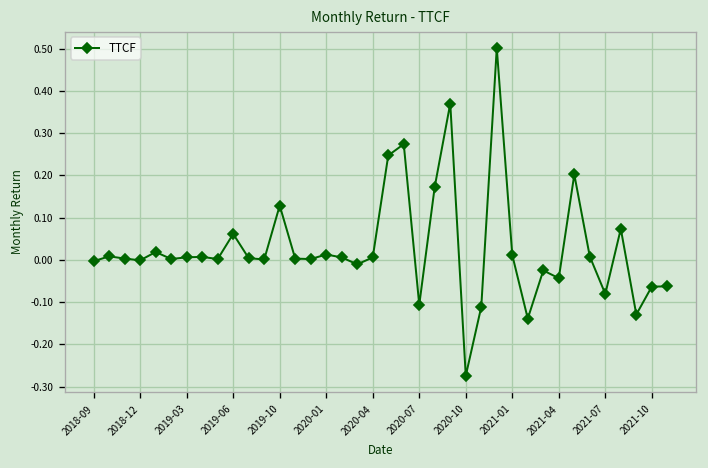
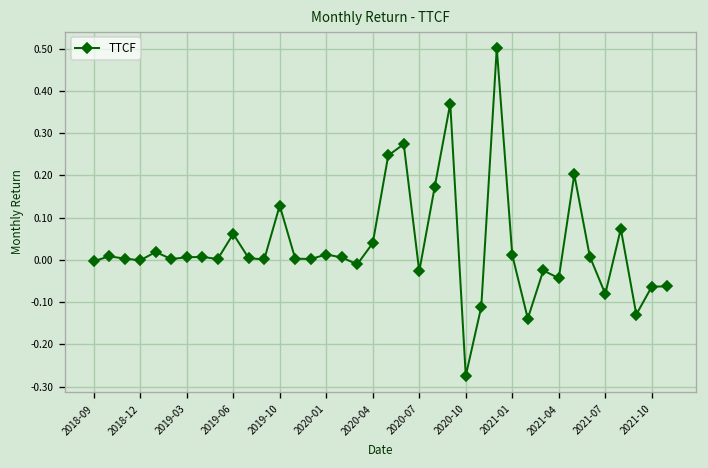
  {
    "2018-09": 0.00,
    "2018-12": 0.00,
    "2019-03": 0.01,
    "2019-06": 0.06,
    "2019-10": 0.13,
    "2020-01": 0.01,
-   "2020-04": 0.01,
-   "2020-07": -0.11,
+   "2020-04": 0.04,
+   "2020-07": -0.03,
    "2020-10": -0.27,
    "2021-01": 0.01,
    "2021-04": -0.04,
    "2021-07": -0.08,
    "2021-10": -0.06
  }
